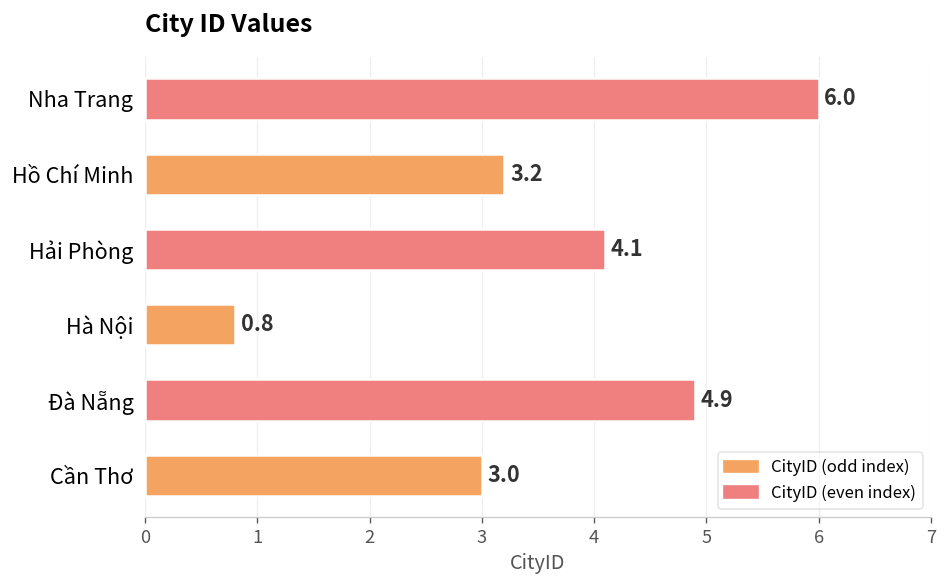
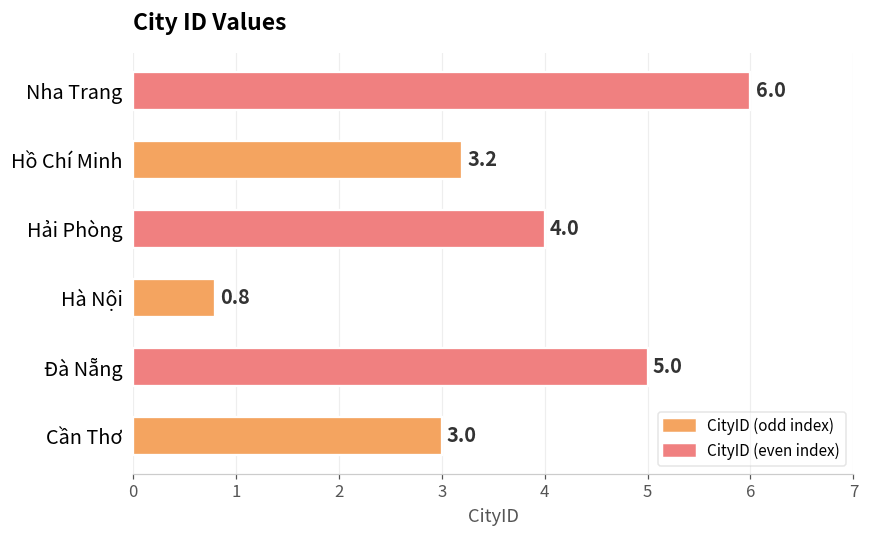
  {
    "Nha Trang": 6.0,
    "Hồ Chí Minh": 3.2,
-   "Hải Phòng": 4.1,
+   "Hải Phòng": 4.0,
    "Hà Nội": 0.8,
-   "Đà Nẵng": 4.9,
+   "Đà Nẵng": 5.0,
    "Cần Thơ": 3.0
  }
